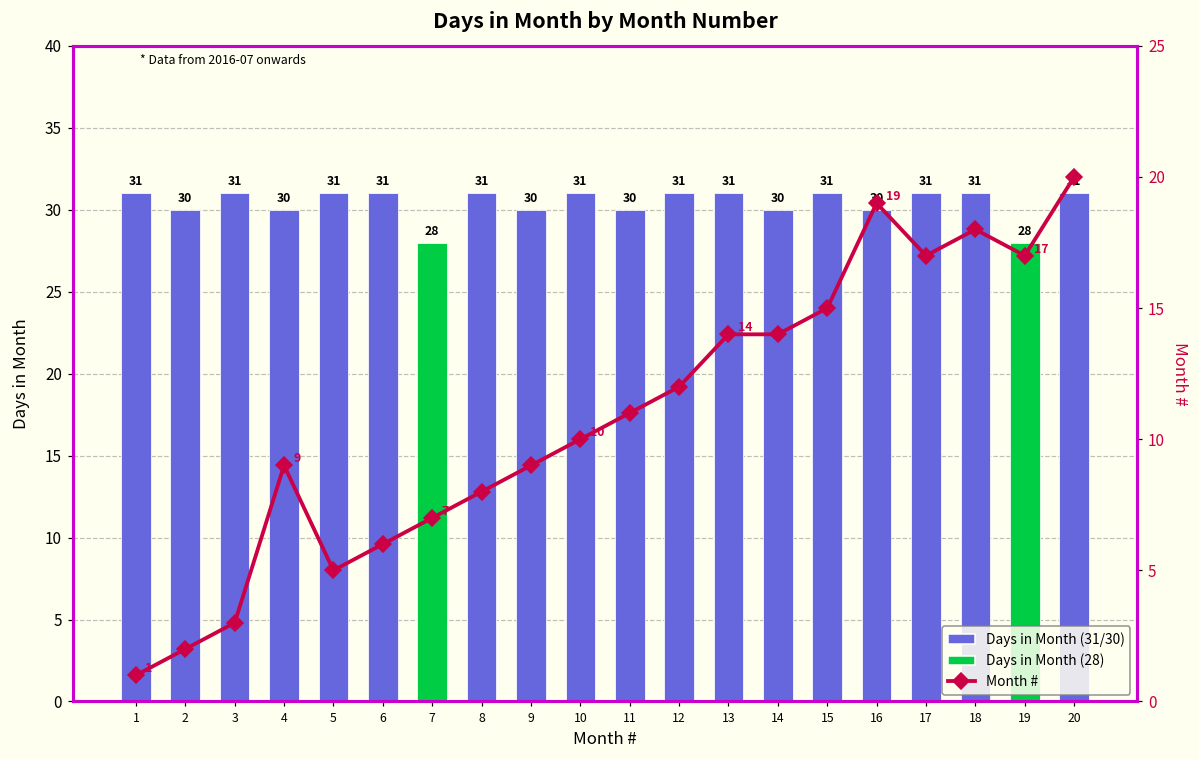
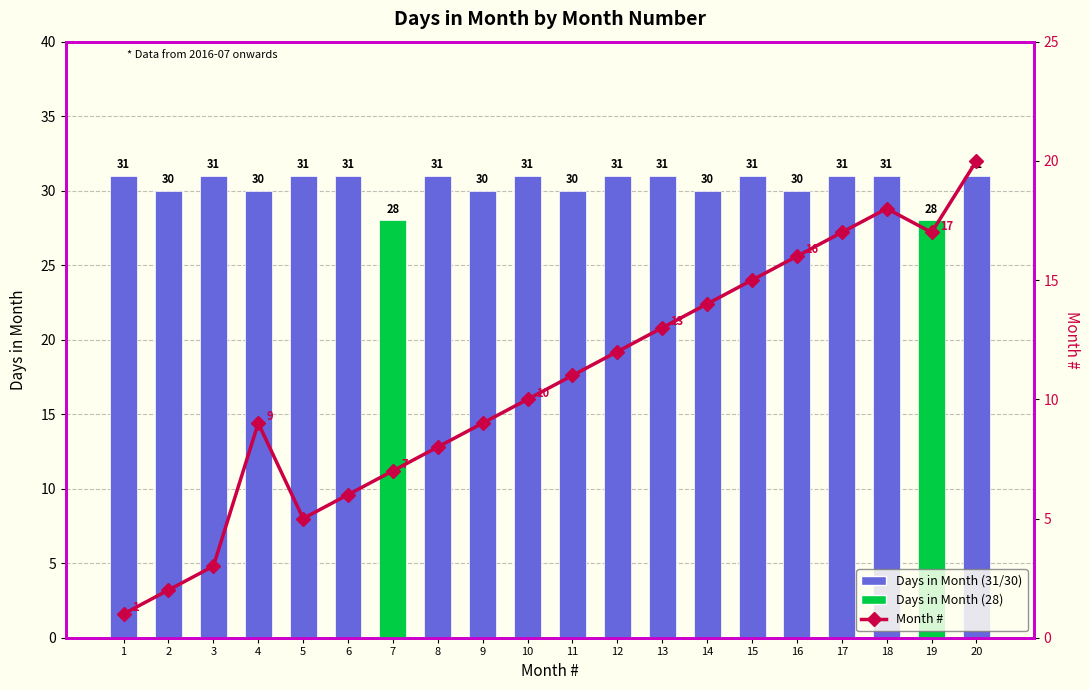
  {
    "Month #": {
      "1": 1,
      "4": 9,
      "7": 7,
      "10": 10,
-     "13": 14,
-     "16": 19,
+     "13": 13,
+     "16": 16,
      "19": 17
    }
  }
